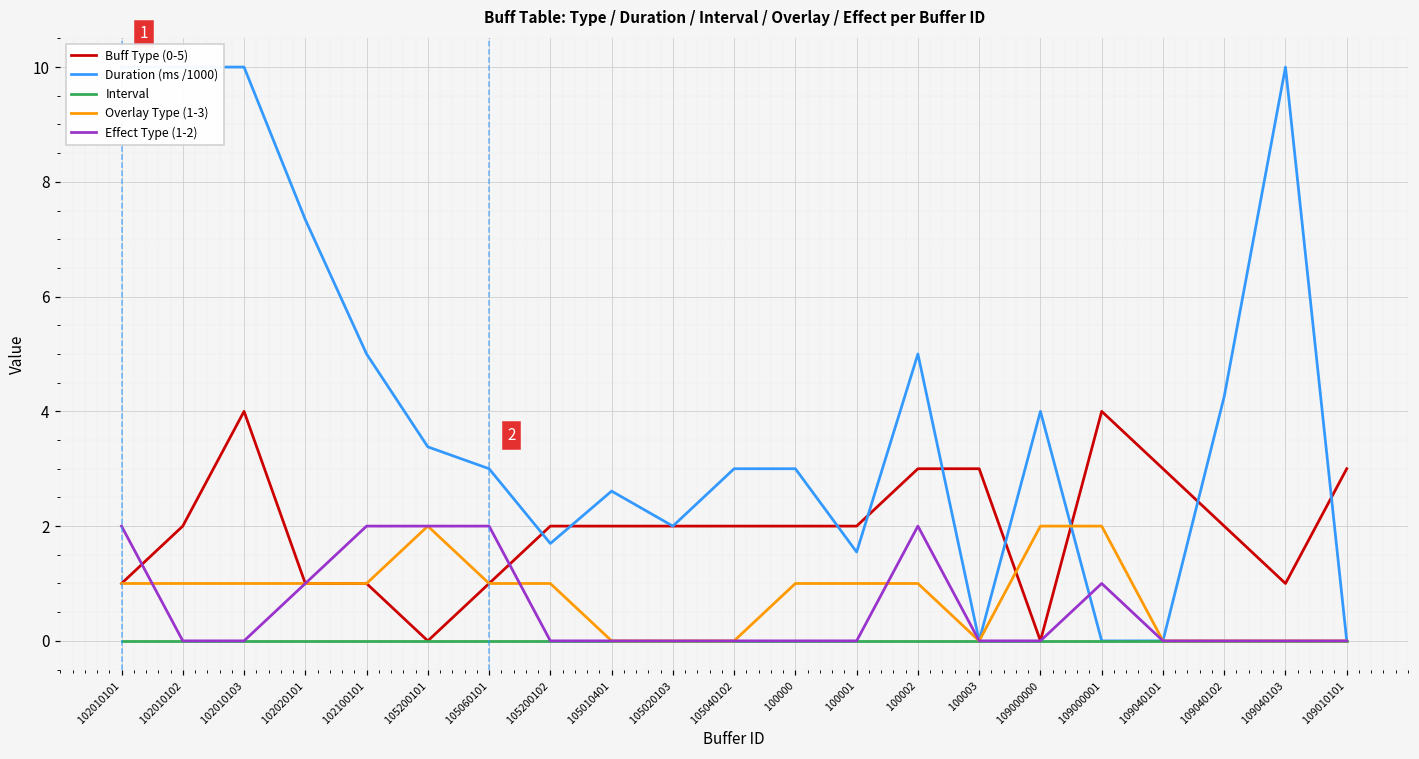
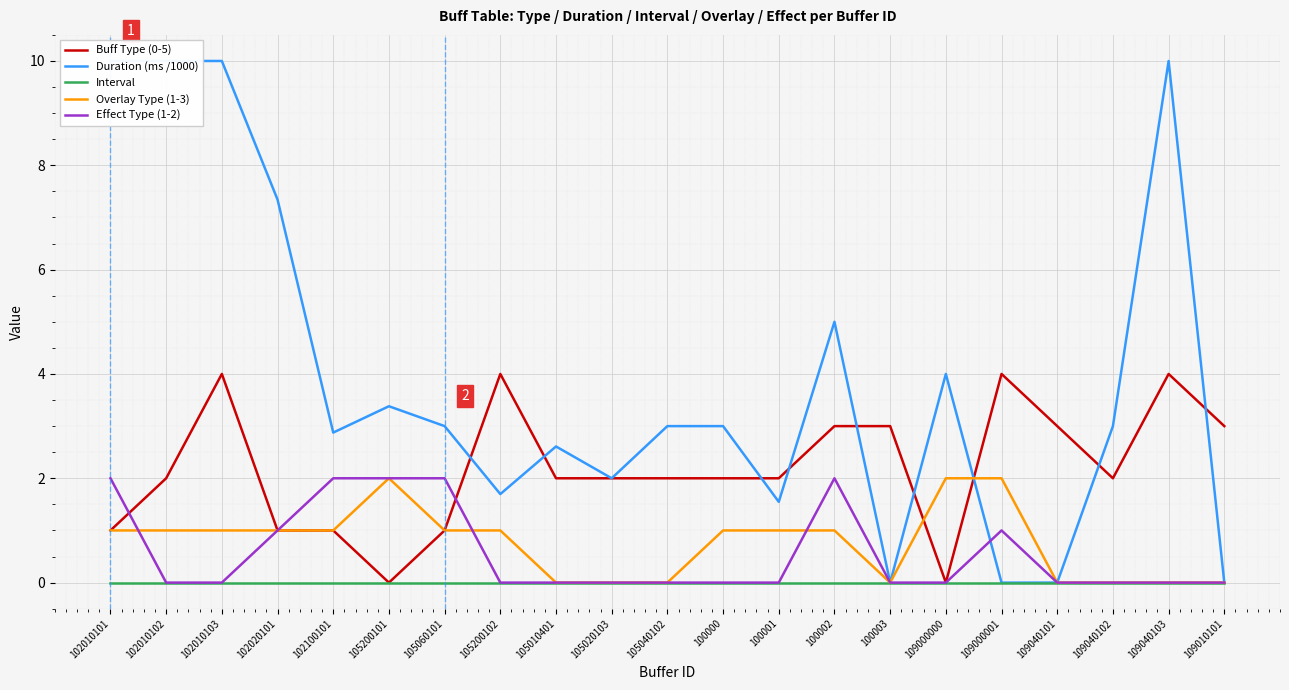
  {
    "Buff Type (0-5)": {
      "102010102": 2,
      "102010103": 4,
-     "105200102": 2,
+     "105200102": 4,
      "105010401": 2,
      "105040102": 2,
      "100000": 2,
      "100001": 2,
      "100002": 3,
      "100003": 3,
      "109000001": 4,
      "109040101": 3,
      "109040102": 2,
-     "109040103": 1,
+     "109040103": 4,
      "109010101": 3
    },
    "Duration (ms /1000)": {
      "102010103": 10.0,
      "102020101": 7.3,
-     "102100101": 5.0,
+     "102100101": 2.9,
      "105200101": 3.4,
      "105060101": 3.0,
      "105200102": 1.7,
      "105010401": 2.6,
      "105040102": 3.0,
      "100000": 3.0,
      "100001": 1.5,
      "100002": 5.0,
      "109000000": 4.0,
-     "109040102": 4.3,
+     "109040102": 3.0,
      "109040103": 10.0
    },
    "Interval": {
      "102010101": 0.0,
      "102020101": 0.0,
      "102100101": 0.0,
      "105060101": 0.0,
      "100002": 0.0
    },
    "Overlay Type (1-3)": {
      "102010102": 1.0,
      "102010103": 1.0,
      "105200102": 1.0,
      "100000": 1.0,
      "100001": 1.0,
      "100002": 1.0,
      "109000000": 2.0,
      "109000001": 2.0
    },
    "Effect Type (1-2)": {
      "102010101": 2.0,
      "102100101": 2.0,
      "105060101": 2.0,
      "100002": 2.0,
      "109000001": 1.0
    }
  }
